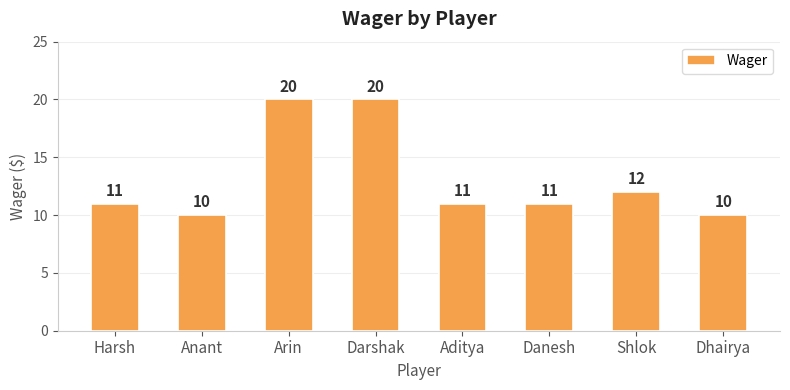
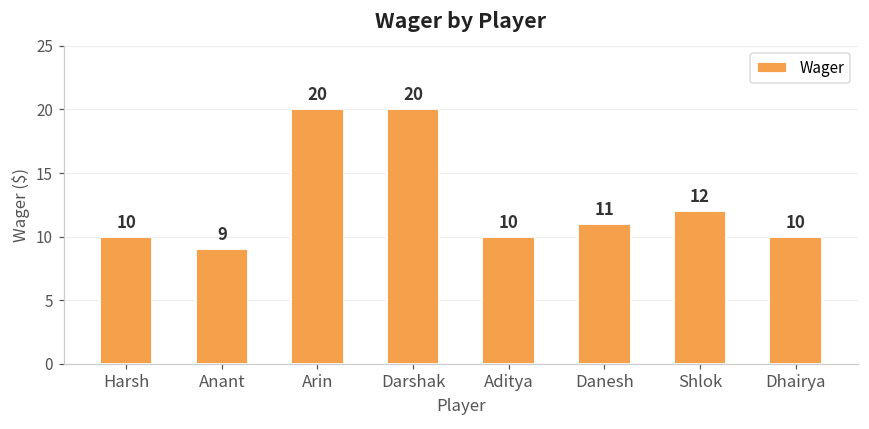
  {
-   "Harsh": 11,
-   "Anant": 10,
+   "Harsh": 10,
+   "Anant": 9,
    "Arin": 20,
    "Darshak": 20,
-   "Aditya": 11,
+   "Aditya": 10,
    "Danesh": 11,
    "Shlok": 12,
    "Dhairya": 10
  }
